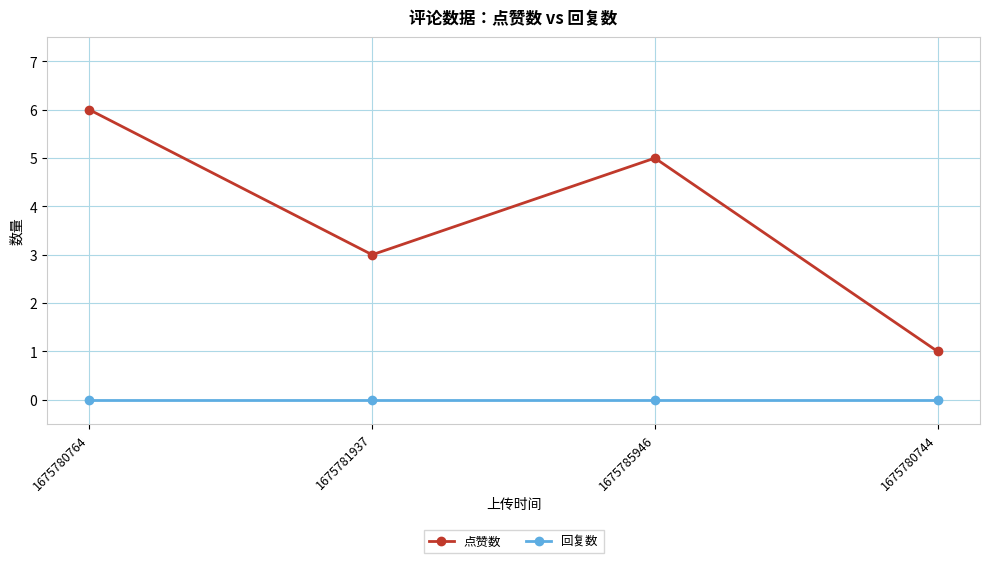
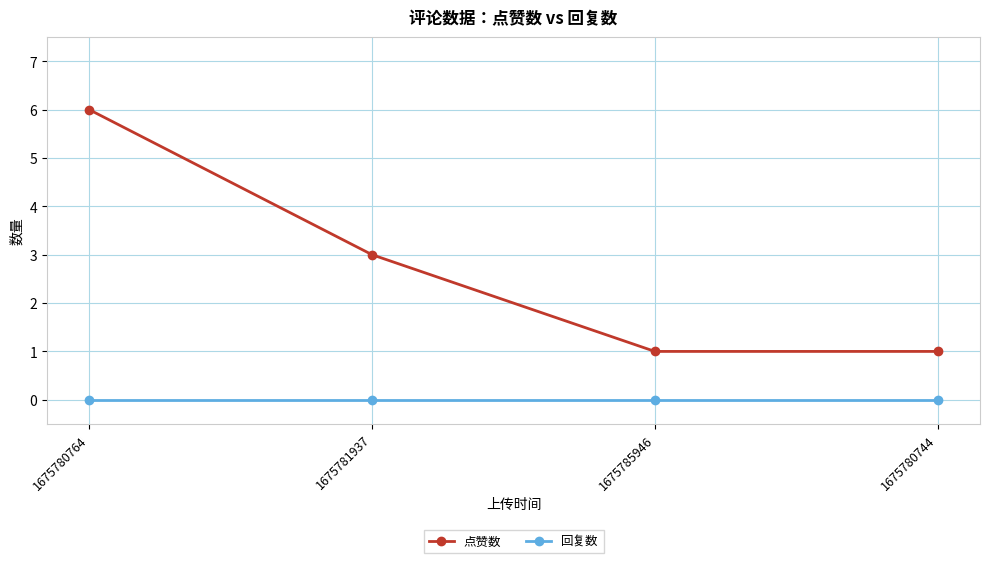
  {
    "点赞数": {
      "1675780764": 6,
      "1675781937": 3,
-     "1675785946": 5,
+     "1675785946": 1,
      "1675780744": 1
    },
    "回复数": {
      "1675780764": 0,
      "1675781937": 0,
      "1675785946": 0,
      "1675780744": 0
    }
  }
